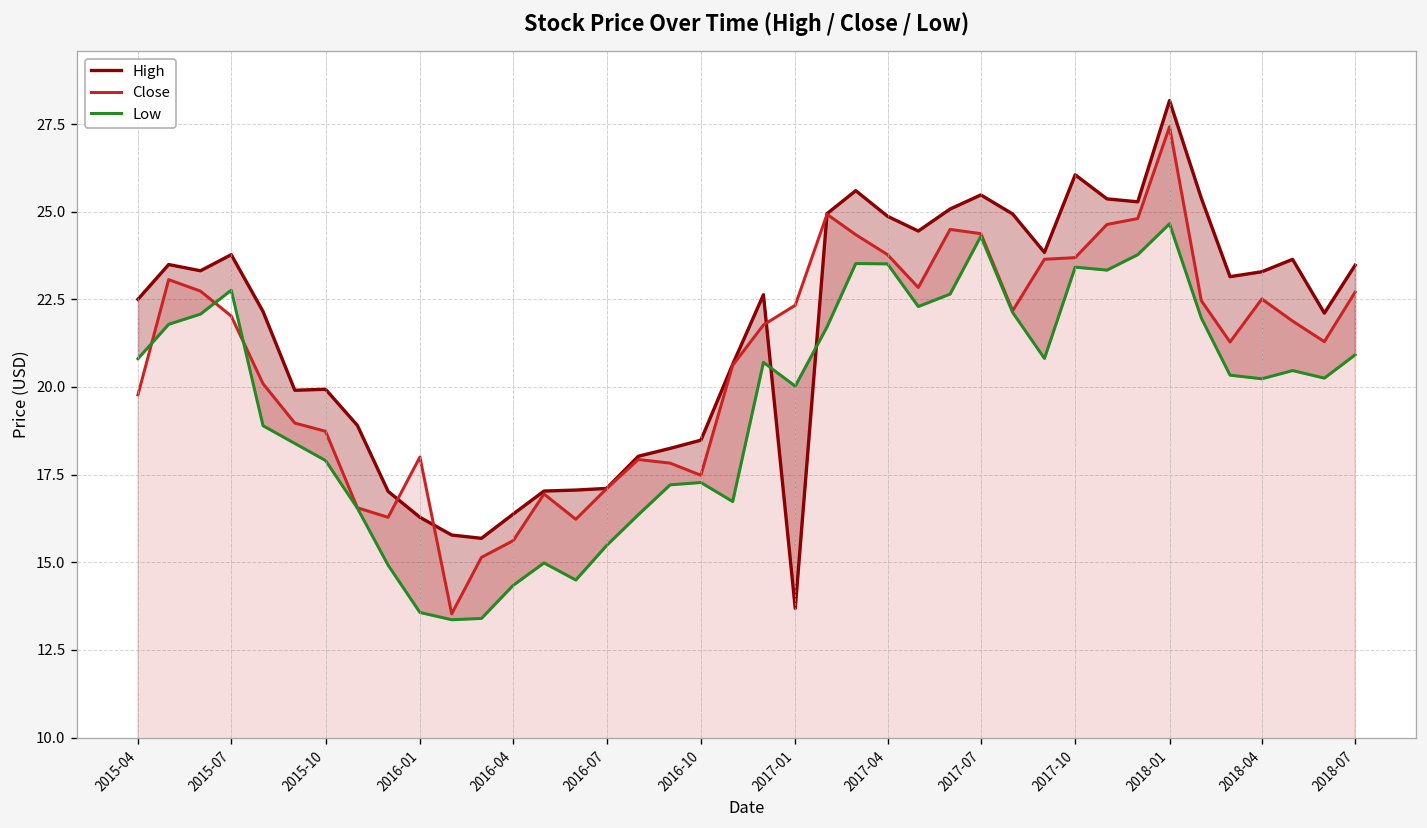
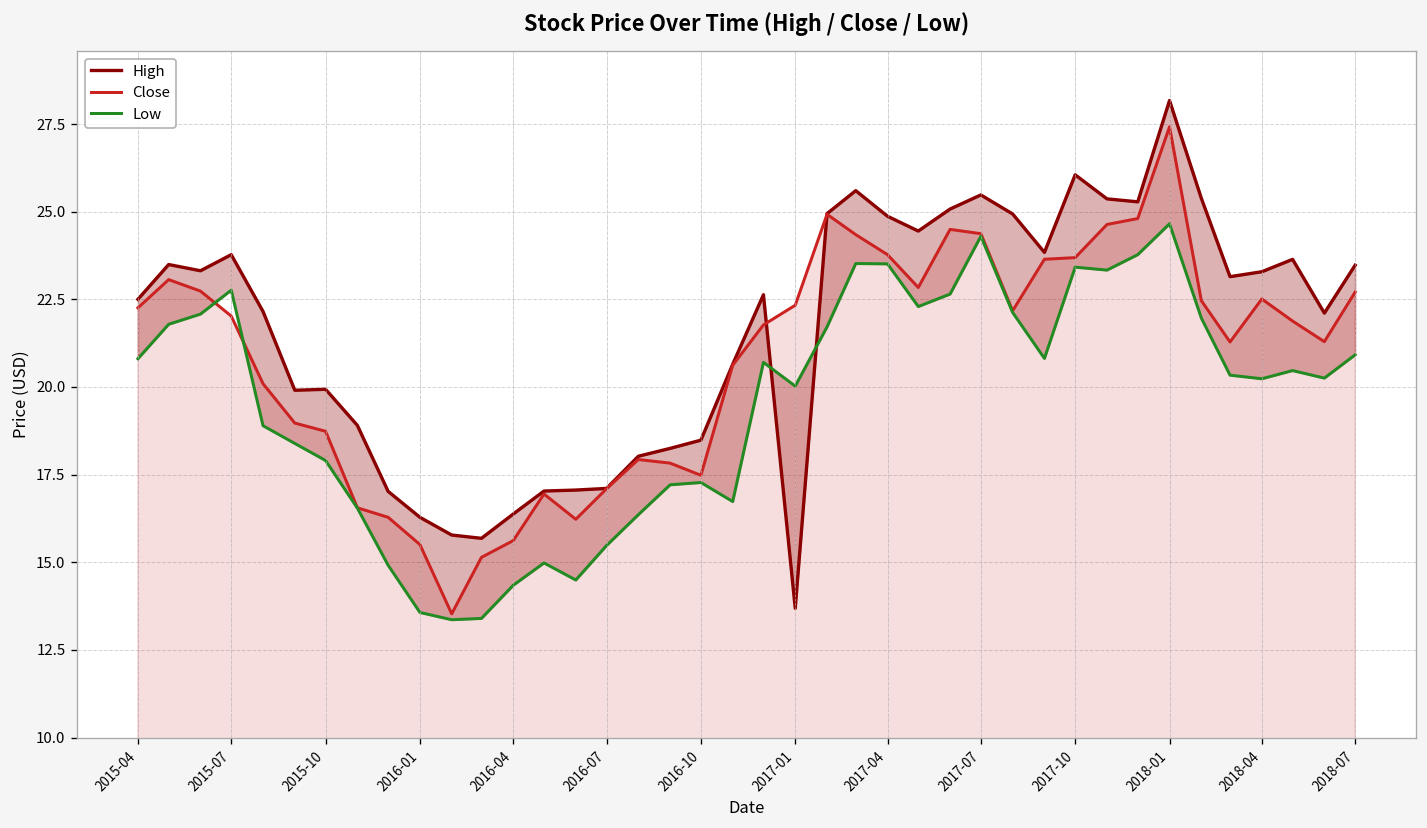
  {
    "Close": {
-     "2015-04": 19.8,
+     "2015-04": 22.3,
      "2015-07": 22.0,
      "2015-10": 18.7,
-     "2016-01": 18.0,
+     "2016-01": 15.5,
      "2016-04": 15.6,
      "2016-10": 17.5,
      "2017-01": 22.3,
      "2017-04": 23.8,
      "2017-10": 23.7,
      "2018-01": 27.4,
      "2018-04": 22.5,
      "2018-07": 22.7
    },
    "Low": {
      "2015-04": 20.8,
      "2015-07": 22.8,
      "2015-10": 17.9,
      "2016-01": 13.6,
      "2016-04": 14.3,
      "2016-07": 15.5,
      "2016-10": 17.3,
      "2017-04": 23.5,
      "2017-10": 23.4,
      "2018-01": 24.7,
      "2018-04": 20.2,
      "2018-07": 20.9
    }
  }
